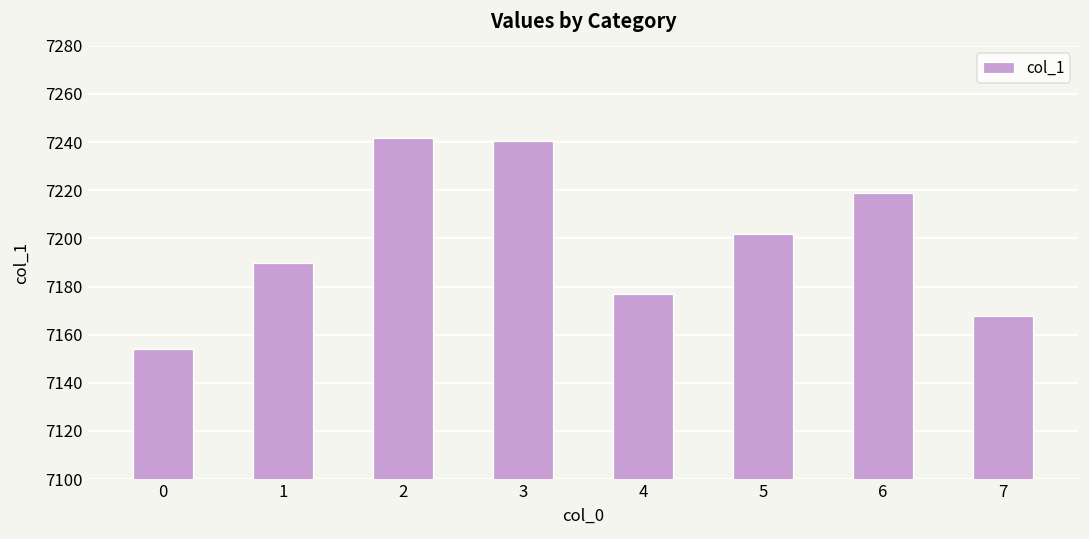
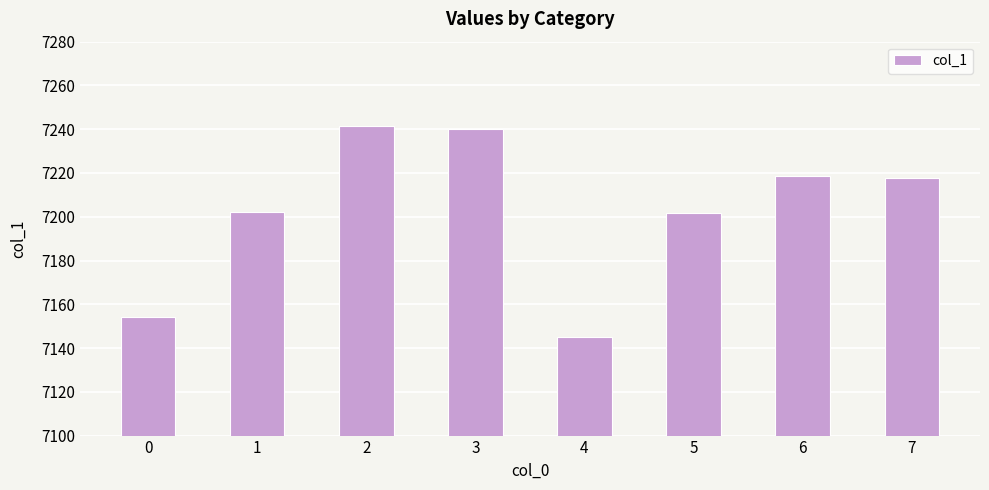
  {
    "0": 7154,
-   "1": 7190,
+   "1": 7202,
    "2": 7242,
    "3": 7240,
-   "4": 7177,
+   "4": 7145,
    "5": 7202,
    "6": 7219,
-   "7": 7168
+   "7": 7218
  }
